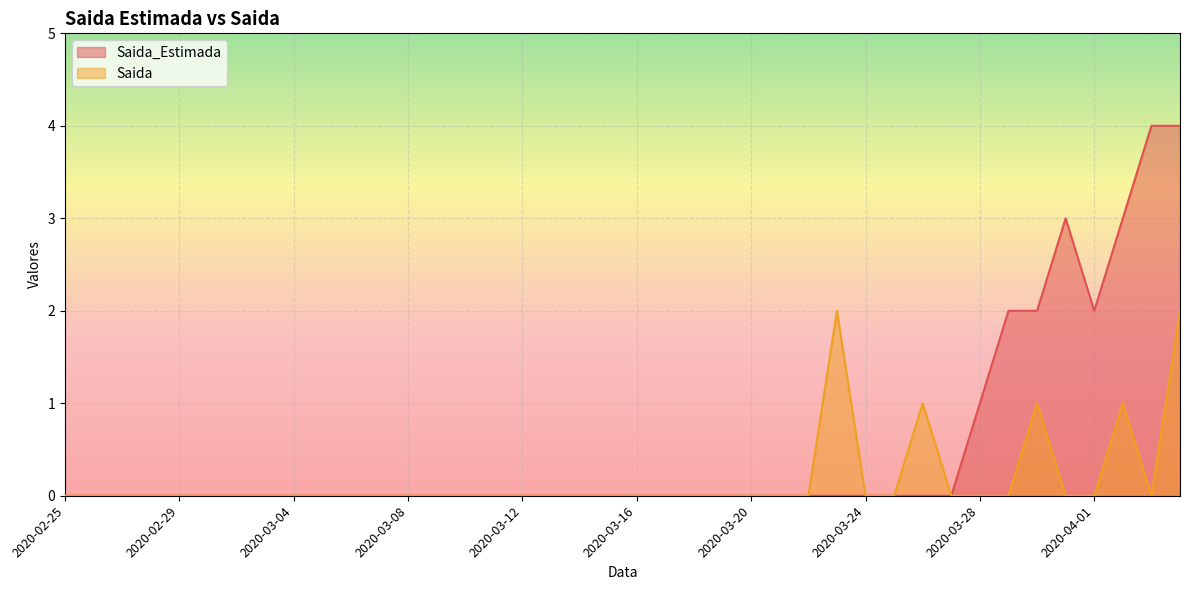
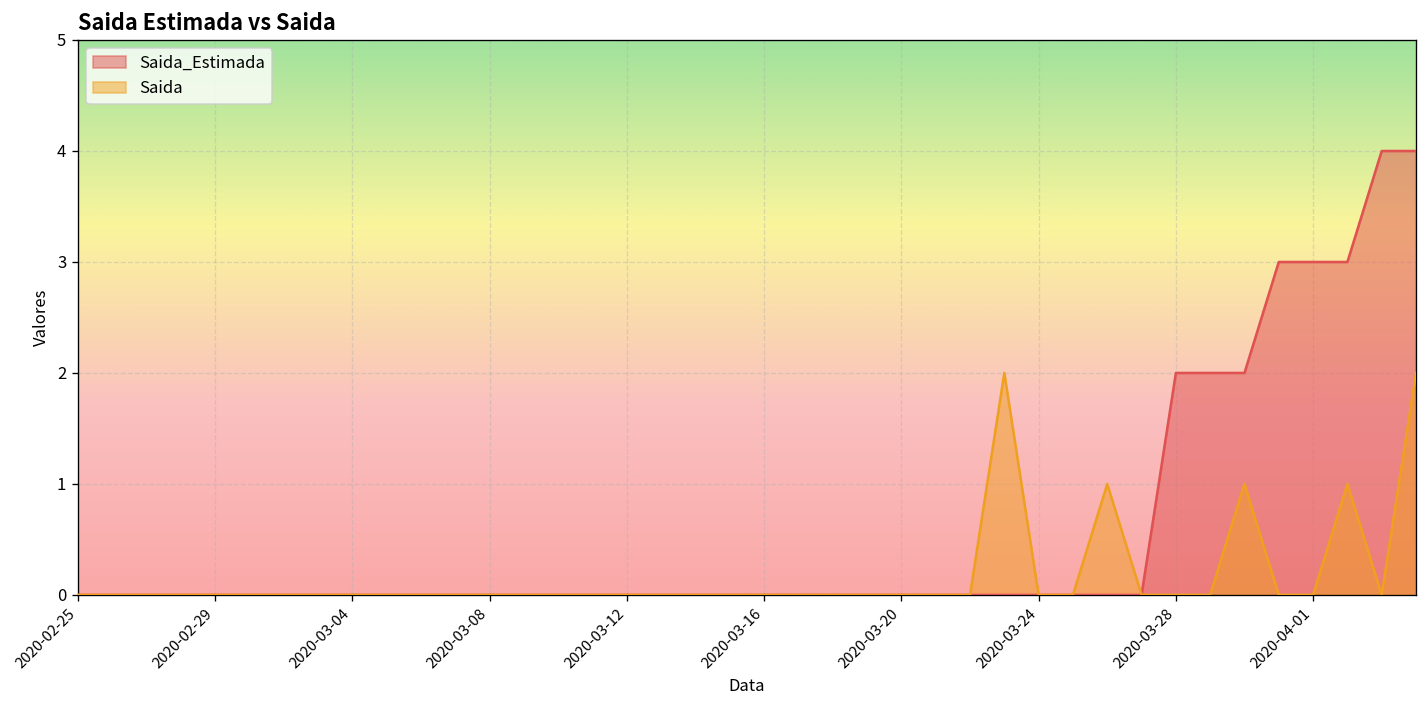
  {
    "Saida_Estimada": {
-     "2020-03-28": 1,
-     "2020-04-01": 2
+     "2020-03-28": 2,
+     "2020-04-01": 3
    },
    "Saida": {
      "2020-03-28": 0,
      "2020-04-01": 0
    }
  }
